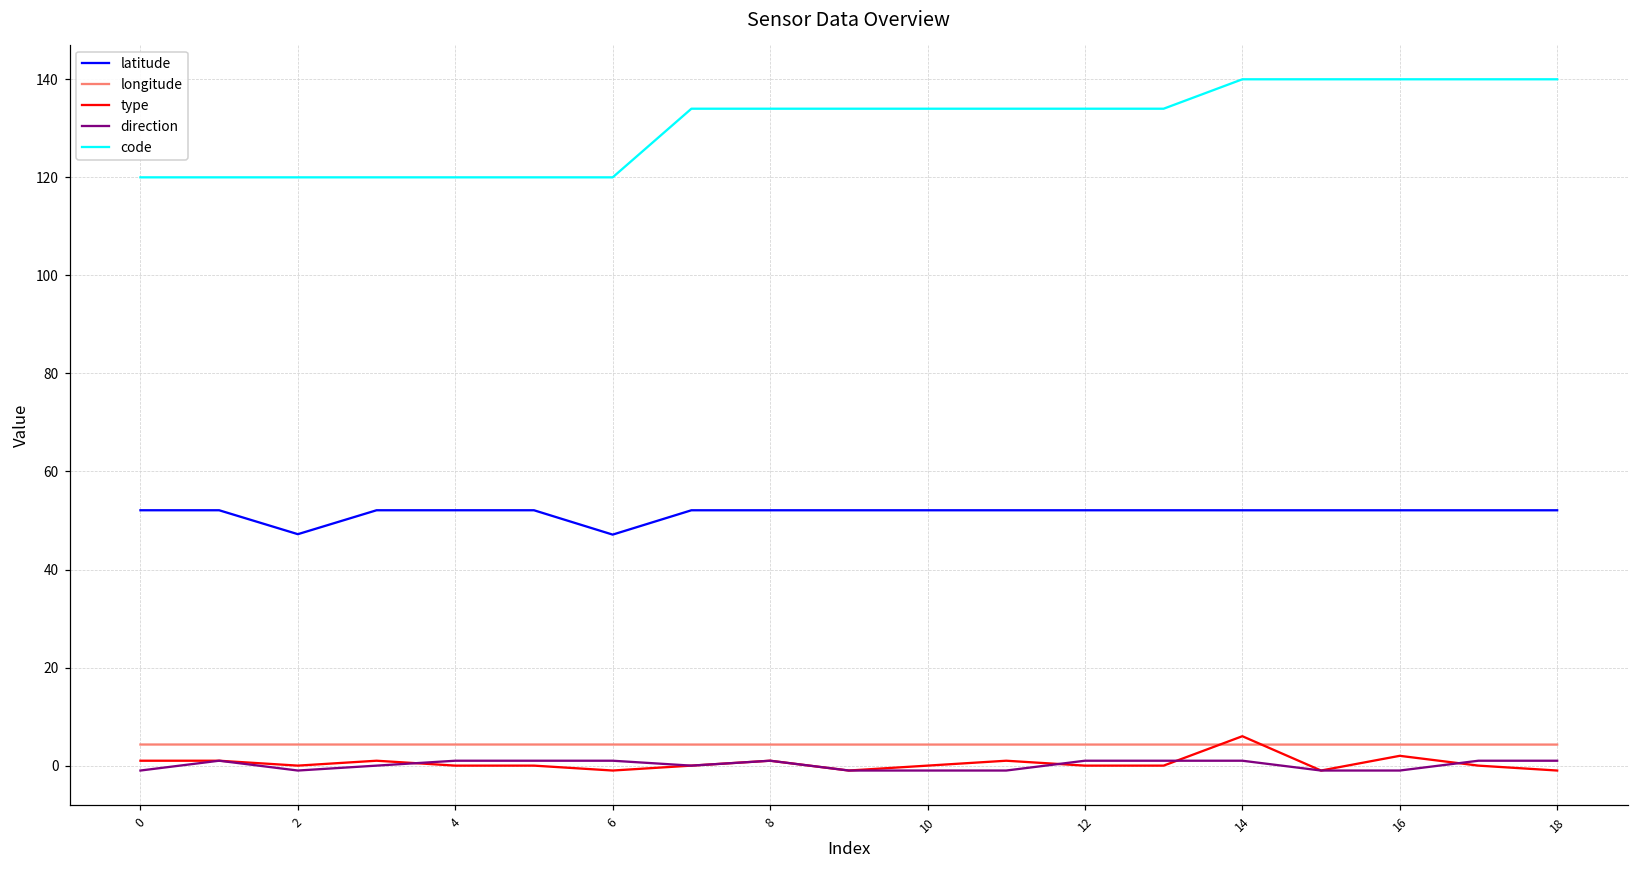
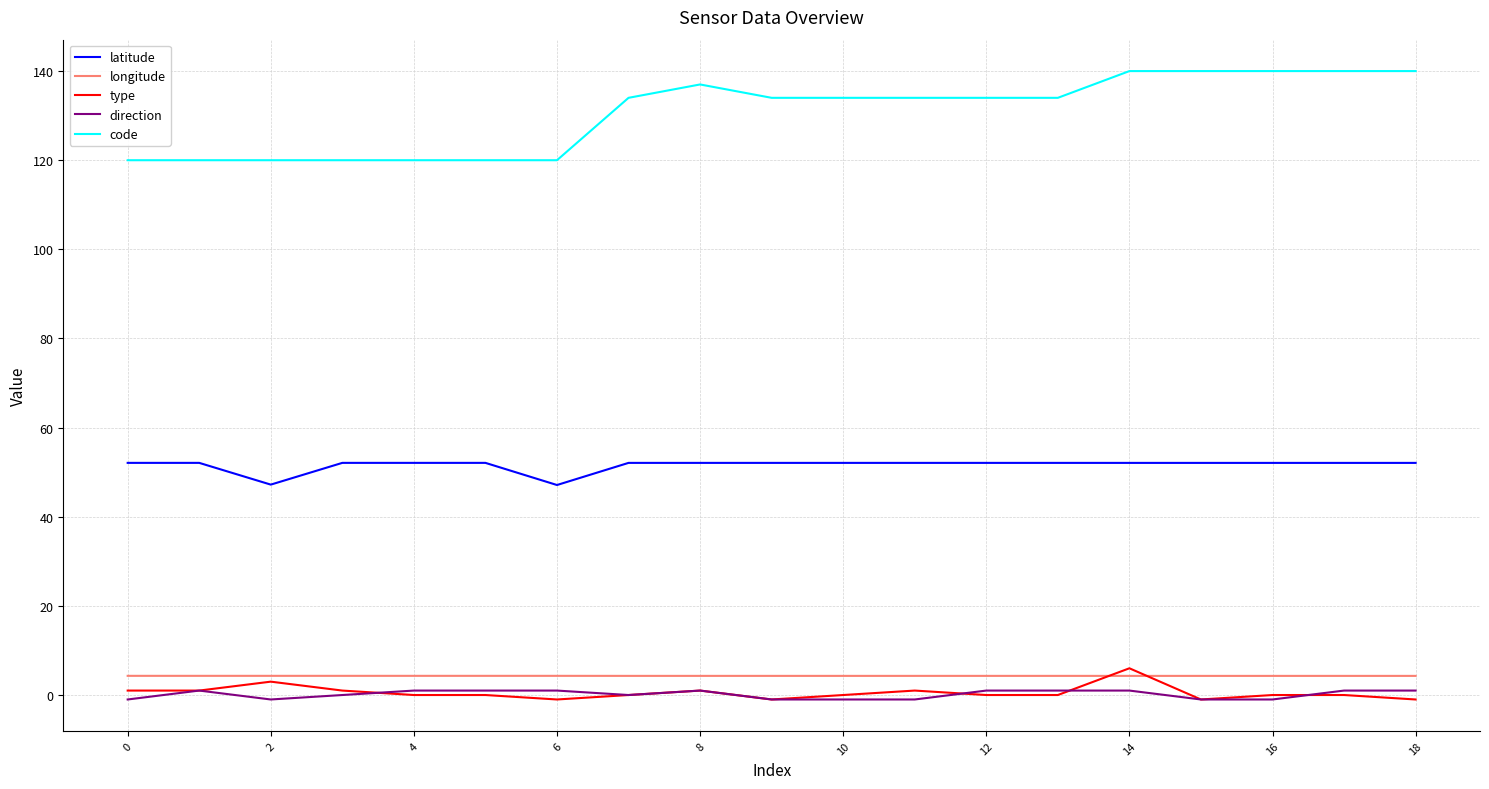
  {
    "latitude": {
      "0": 52,
      "2": 47,
      "4": 52,
      "6": 47,
      "8": 52,
      "10": 52,
      "12": 52,
      "14": 52,
      "16": 52,
      "18": 52
    },
    "longitude": {
      "0": 4,
      "2": 4,
      "4": 4,
      "6": 4,
      "8": 4,
      "10": 4,
      "12": 4,
      "14": 4,
      "16": 4,
      "18": 4
    },
    "type": {
      "0": 1,
-     "2": 0,
+     "2": 3,
      "4": 0,
      "6": -1,
      "10": 0,
      "12": 0,
      "14": 6,
-     "16": 2,
+     "16": 0,
      "18": -1
    },
    "direction": {
      "0": -1,
      "2": -1,
      "4": 1,
      "6": 1,
      "10": -1,
      "12": 1,
      "14": 1,
      "16": -1,
      "18": 1
    },
    "code": {
      "0": 120,
      "2": 120,
      "4": 120,
      "6": 120,
-     "8": 134,
+     "8": 137,
      "10": 134,
      "12": 134,
      "14": 140,
      "16": 140,
      "18": 140
    }
  }
